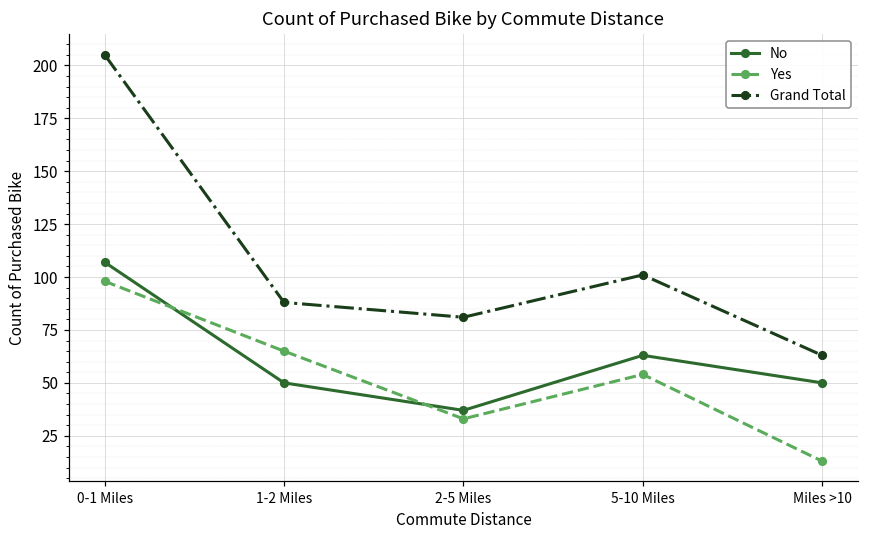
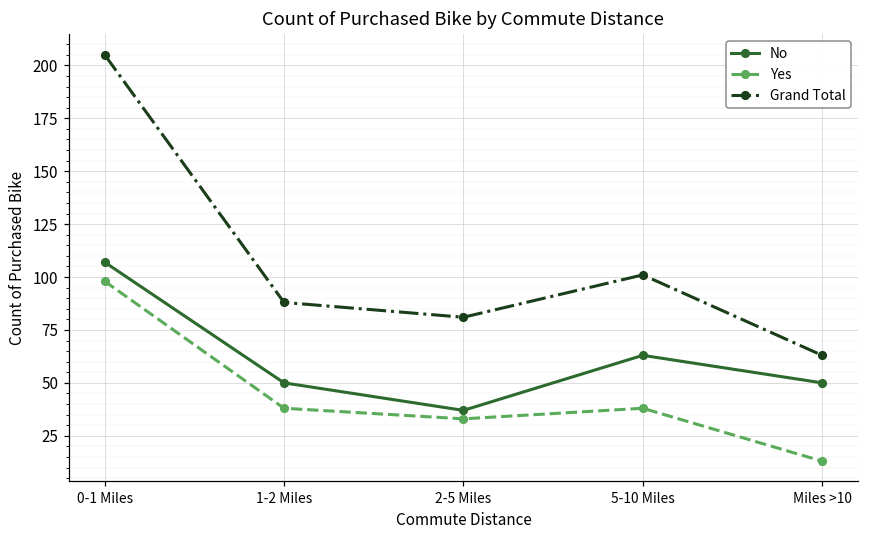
  {
    "Yes": {
      "0-1 Miles": 98,
-     "1-2 Miles": 65,
+     "1-2 Miles": 38,
      "2-5 Miles": 33,
-     "5-10 Miles": 54,
+     "5-10 Miles": 38,
      "Miles >10": 13
    }
  }
